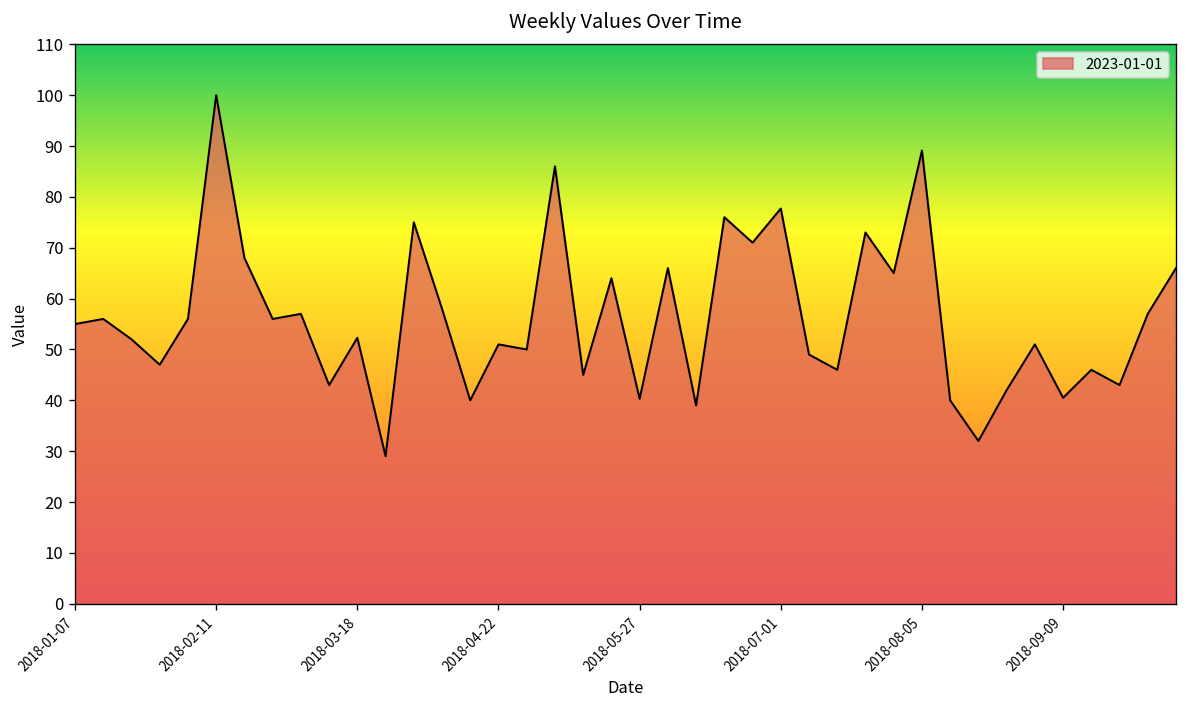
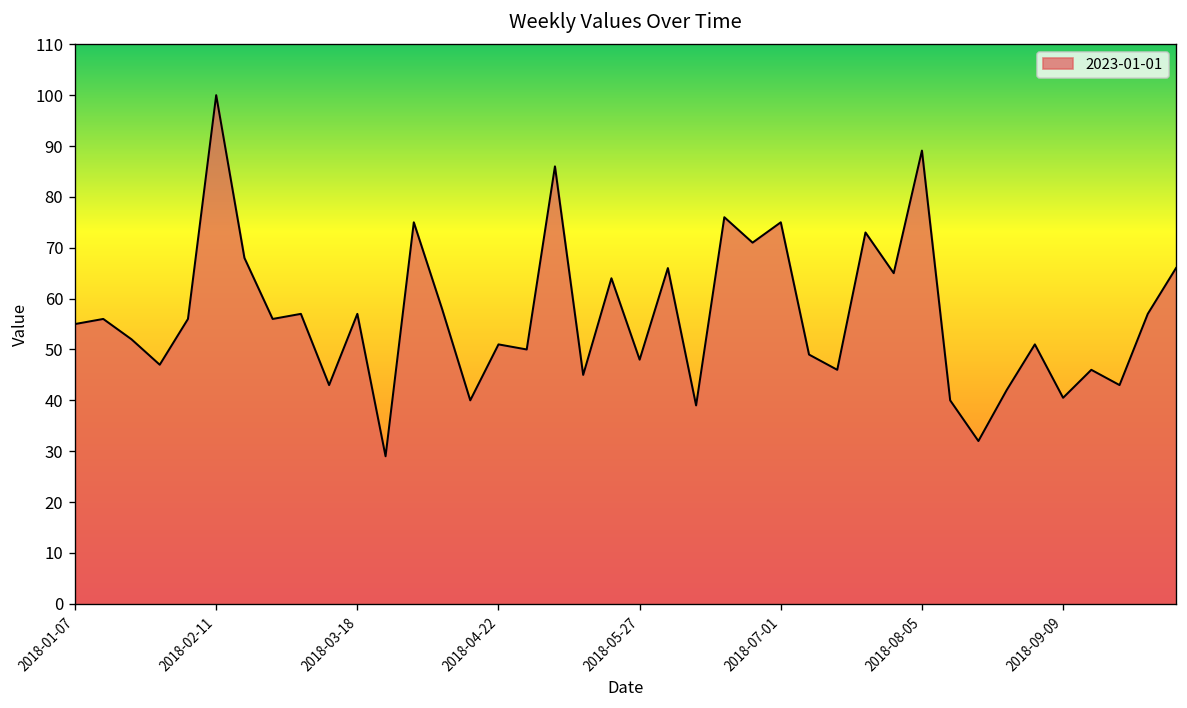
  {
    "2018-01-07": 55,
    "2018-02-11": 100,
-   "2018-03-18": 52,
+   "2018-03-18": 57,
    "2018-04-22": 51,
-   "2018-05-27": 40,
-   "2018-07-01": 78,
+   "2018-05-27": 48,
+   "2018-07-01": 75,
    "2018-08-05": 89,
    "2018-09-09": 41
  }
